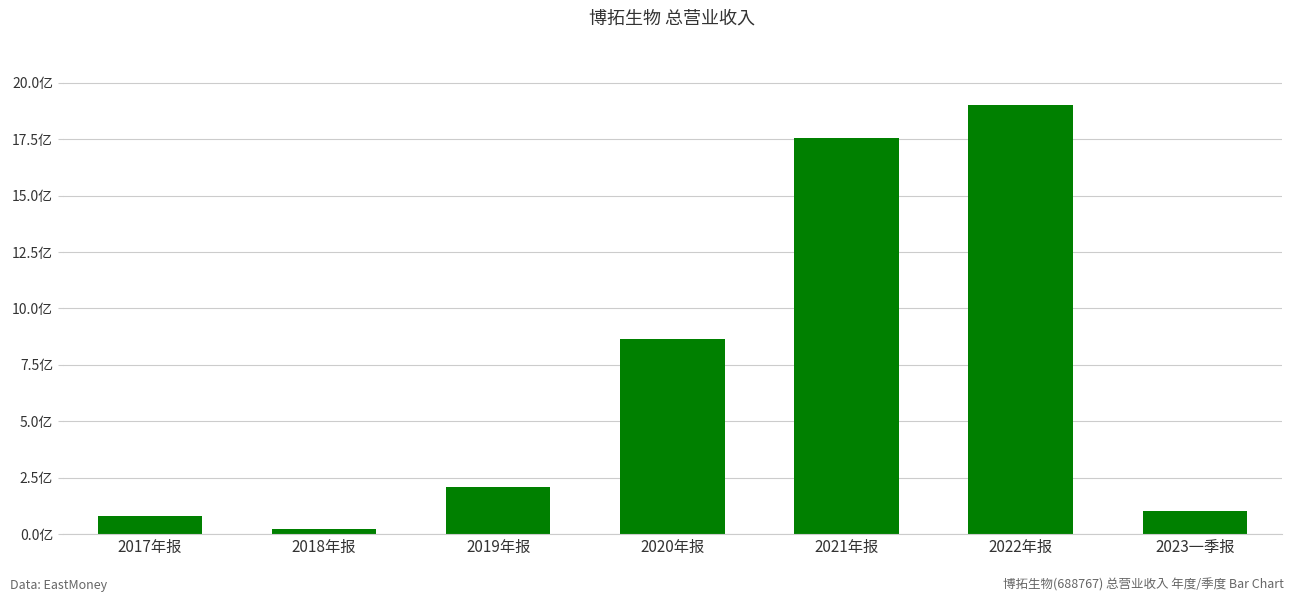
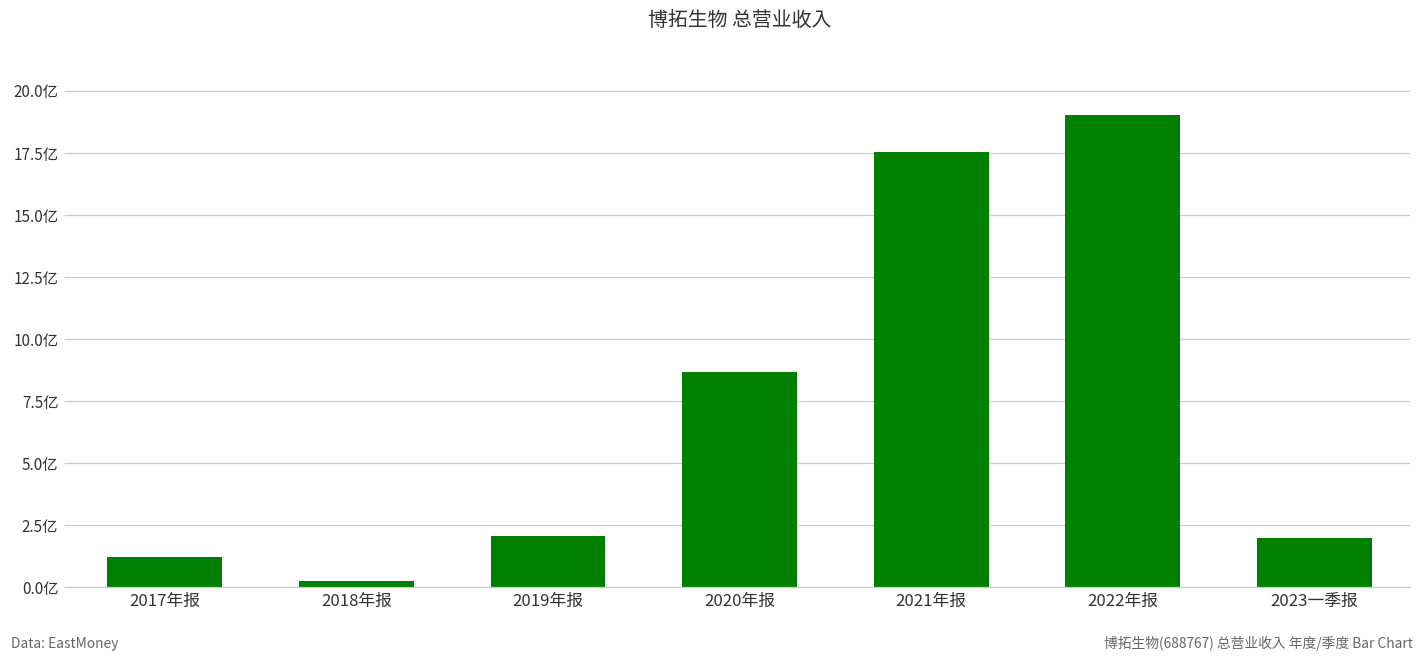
  {
-   "2017年报": "0.8亿",
+   "2017年报": "1.2亿",
    "2018年报": "0.2亿",
    "2019年报": "2.1亿",
    "2020年报": "8.7亿",
    "2021年报": "17.5亿",
    "2022年报": "19.0亿",
-   "2023一季报": "1.0亿"
+   "2023一季报": "2.0亿"
  }
